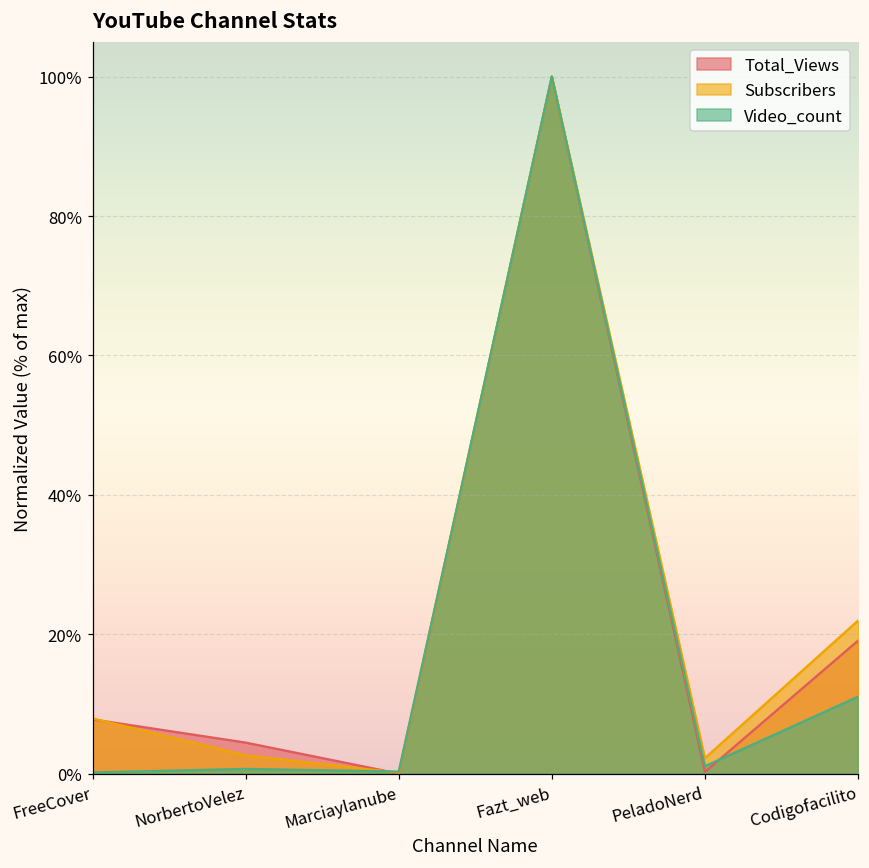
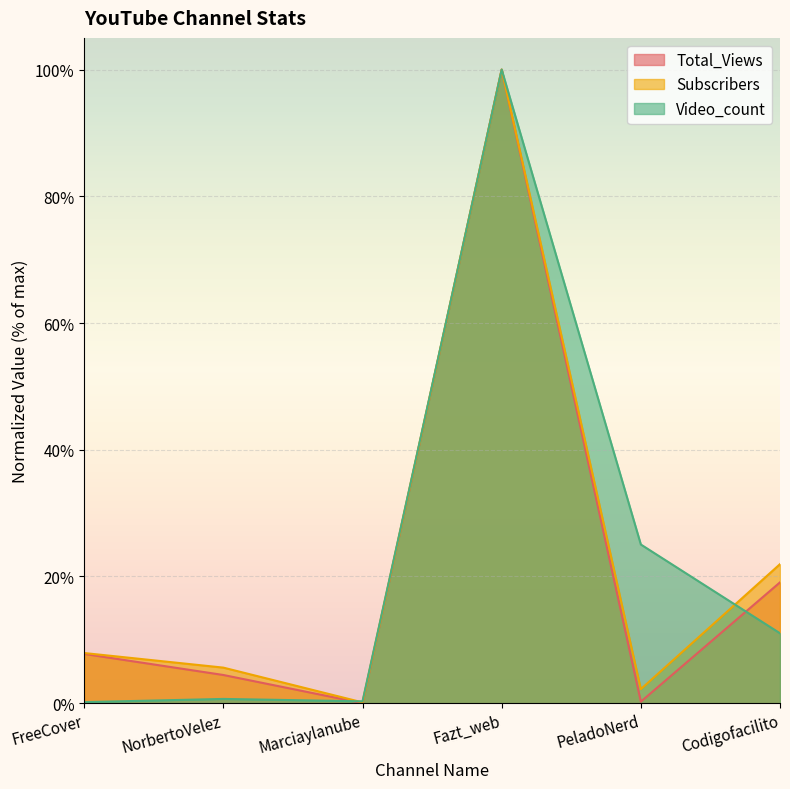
  {
    "Total_Views": {
      "NorbertoVelez": "4%",
      "PeladoNerd": "0%",
      "Codigofacilito": "19%"
    },
    "Subscribers": {
-     "NorbertoVelez": "3%",
+     "NorbertoVelez": "6%",
      "PeladoNerd": "2%",
      "Codigofacilito": "22%"
    },
    "Video_count": {
      "FreeCover": "0%",
      "NorbertoVelez": "1%",
-     "PeladoNerd": "1%",
+     "PeladoNerd": "25%",
      "Codigofacilito": "11%"
    }
  }
